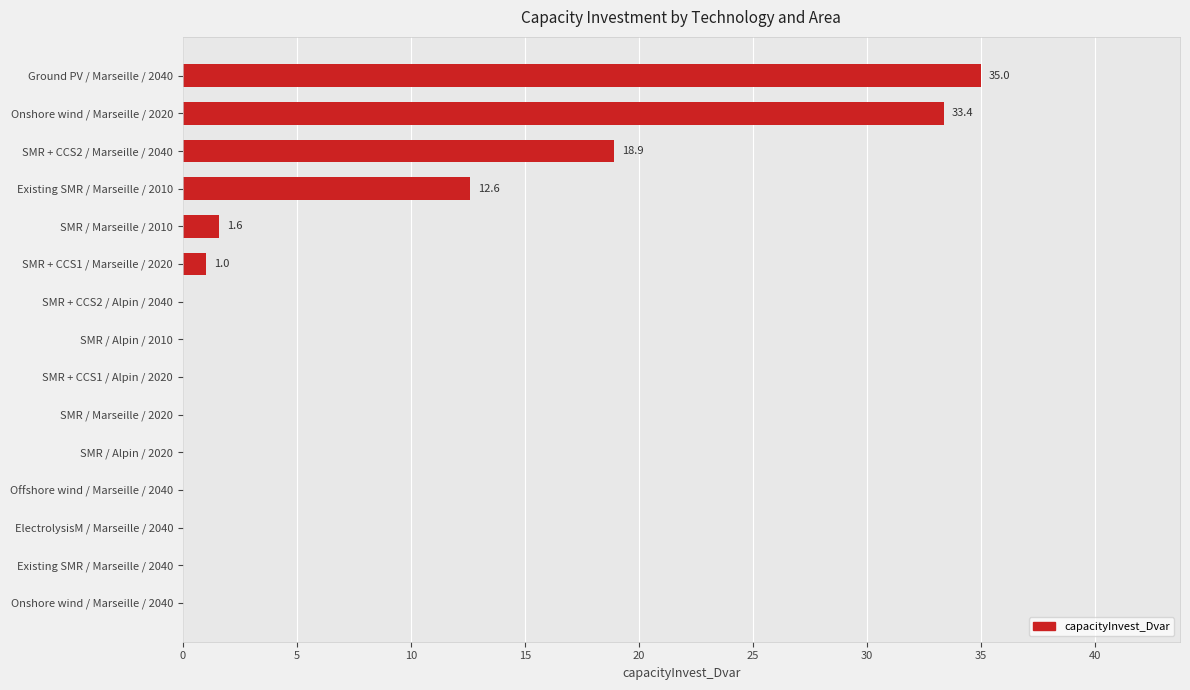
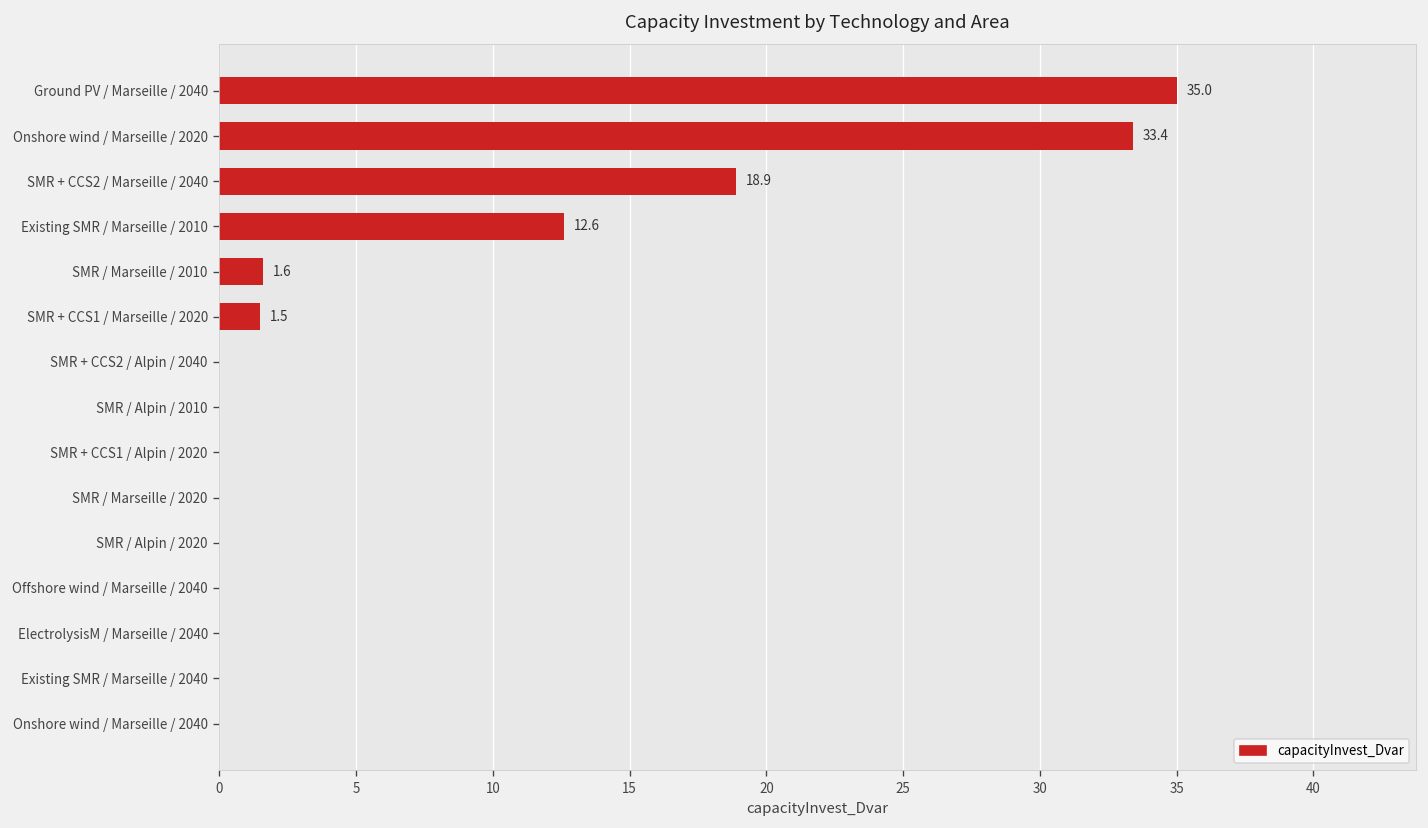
  {
    "Ground PV / Marseille / 2040": 35.0,
    "Onshore wind / Marseille / 2020": 33.4,
    "SMR + CCS2 / Marseille / 2040": 18.9,
    "Existing SMR / Marseille / 2010": 12.6,
    "SMR / Marseille / 2010": 1.6,
-   "SMR + CCS1 / Marseille / 2020": 1.0
+   "SMR + CCS1 / Marseille / 2020": 1.5
  }
